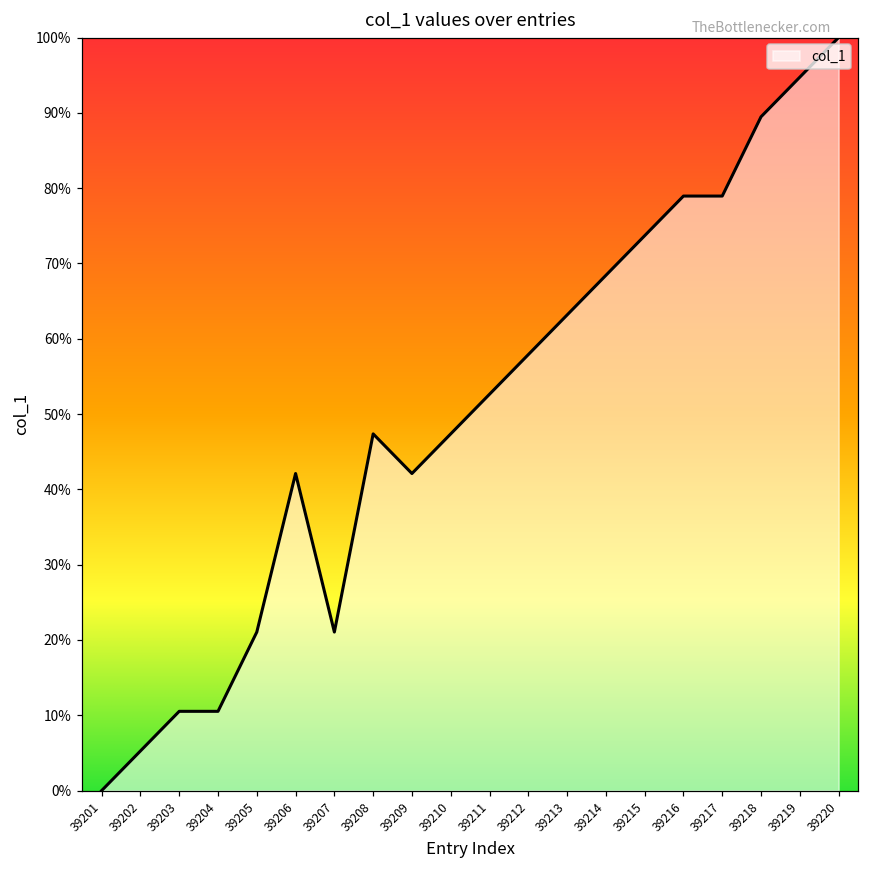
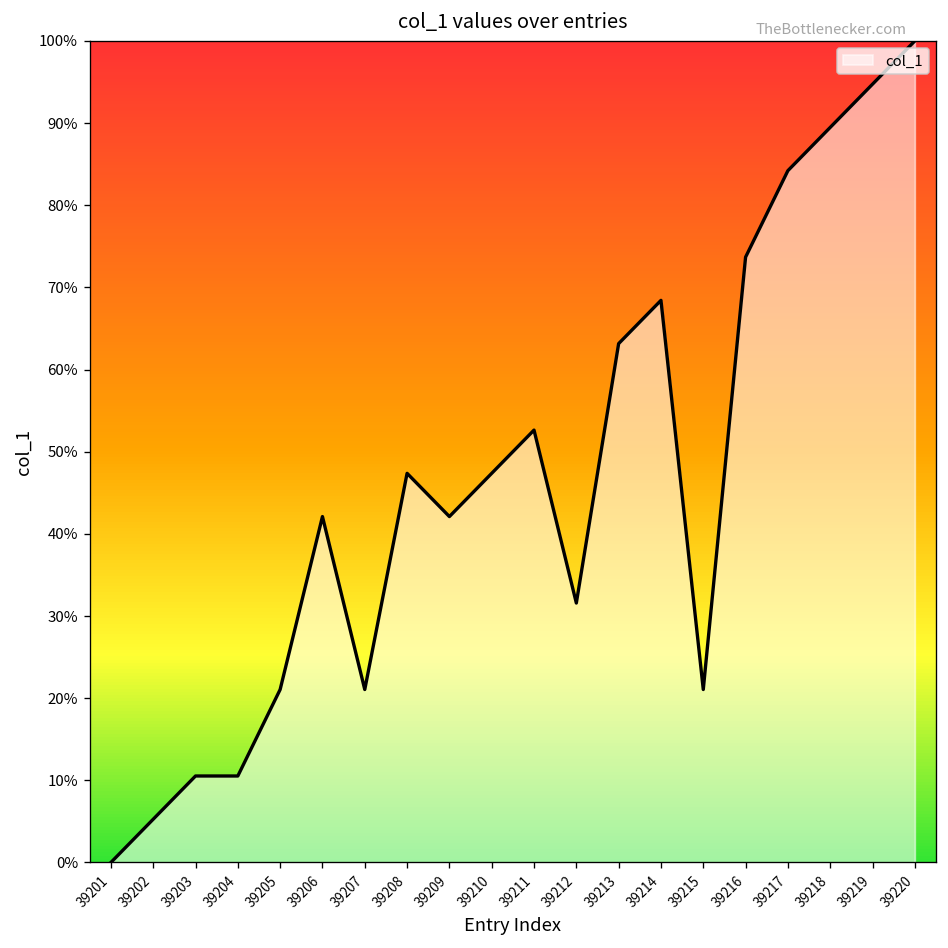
  {
    "39201": "0%",
    "39202": "5%",
    "39203": "11%",
    "39204": "11%",
    "39205": "21%",
    "39206": "42%",
    "39207": "21%",
    "39208": "47%",
    "39209": "42%",
    "39210": "47%",
    "39211": "53%",
-   "39212": "58%",
+   "39212": "32%",
    "39213": "63%",
    "39214": "68%",
-   "39215": "74%",
-   "39216": "79%",
-   "39217": "79%",
+   "39215": "21%",
+   "39216": "74%",
+   "39217": "84%",
    "39218": "89%",
    "39219": "95%",
    "39220": "100%"
  }
